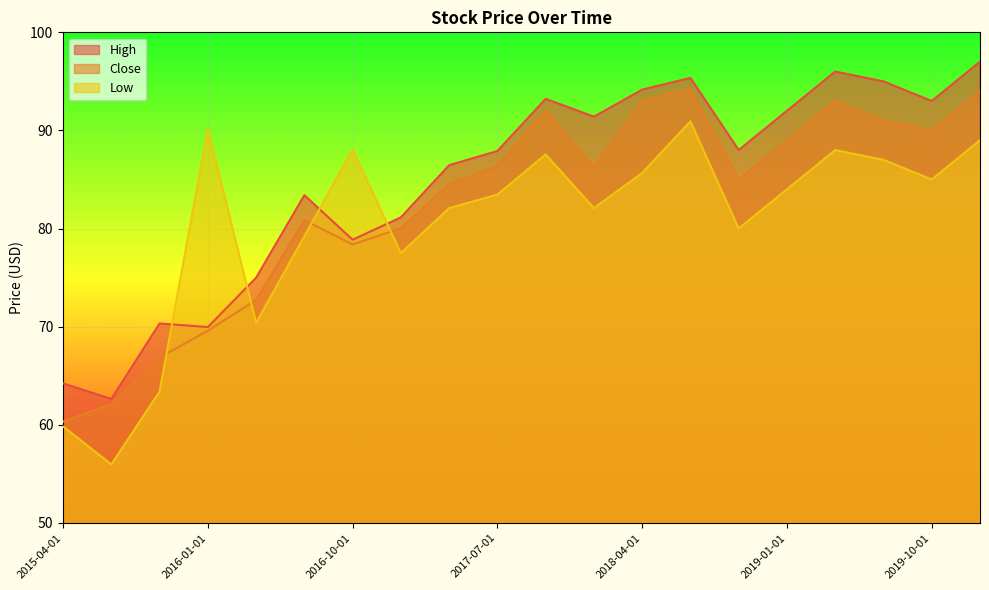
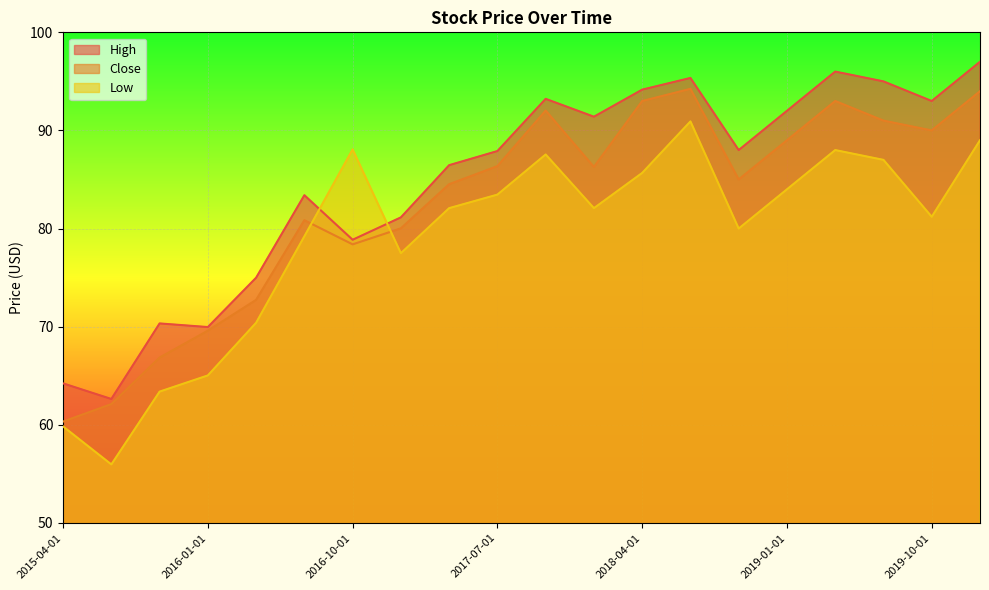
  {
    "Low": {
      "2015-04-01": 60,
-     "2016-01-01": 90,
+     "2016-01-01": 65,
      "2016-10-01": 88,
      "2017-07-01": 83,
      "2018-04-01": 86,
      "2019-01-01": 84,
-     "2019-10-01": 85
+     "2019-10-01": 81
    }
  }
